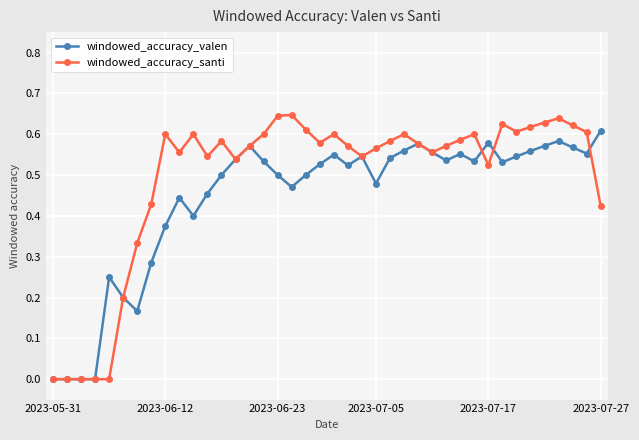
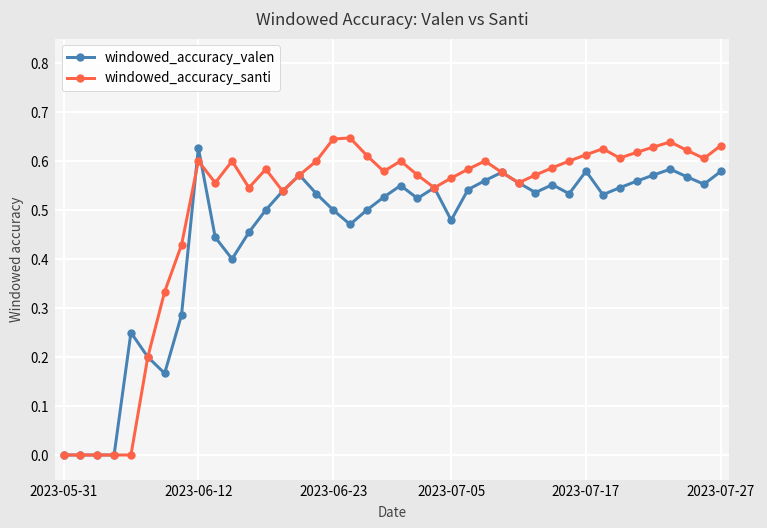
  {
    "windowed_accuracy_valen": {
-     "2023-06-12": 0.38,
+     "2023-06-12": 0.63,
      "2023-06-23": 0.50,
      "2023-07-05": 0.48,
      "2023-07-17": 0.58,
-     "2023-07-27": 0.61
+     "2023-07-27": 0.58
    },
    "windowed_accuracy_santi": {
      "2023-06-12": 0.60,
      "2023-06-23": 0.65,
      "2023-07-05": 0.57,
-     "2023-07-17": 0.52,
-     "2023-07-27": 0.42
+     "2023-07-17": 0.61,
+     "2023-07-27": 0.63
    }
  }
